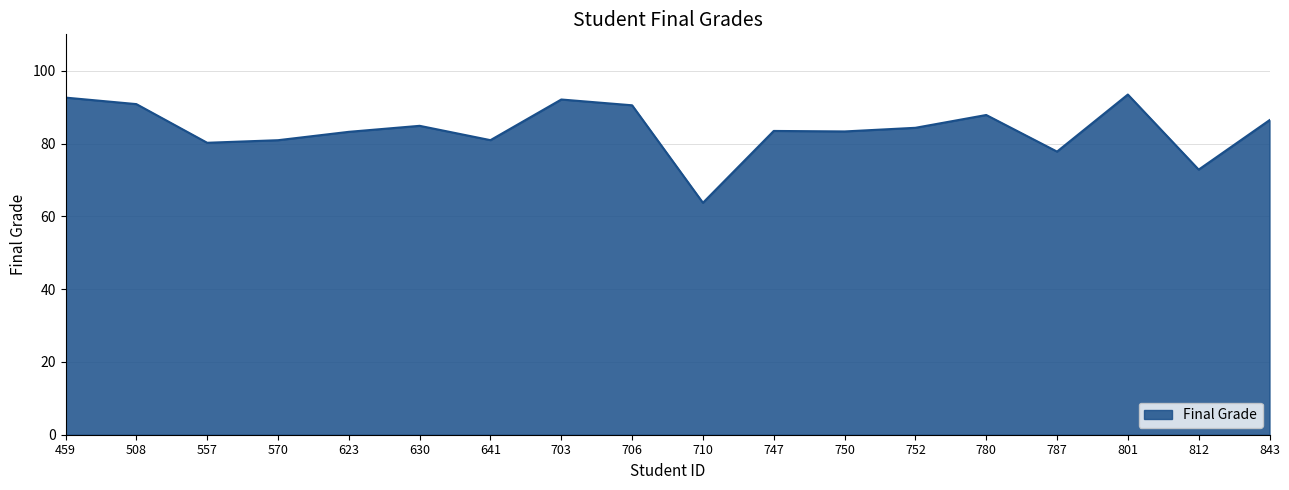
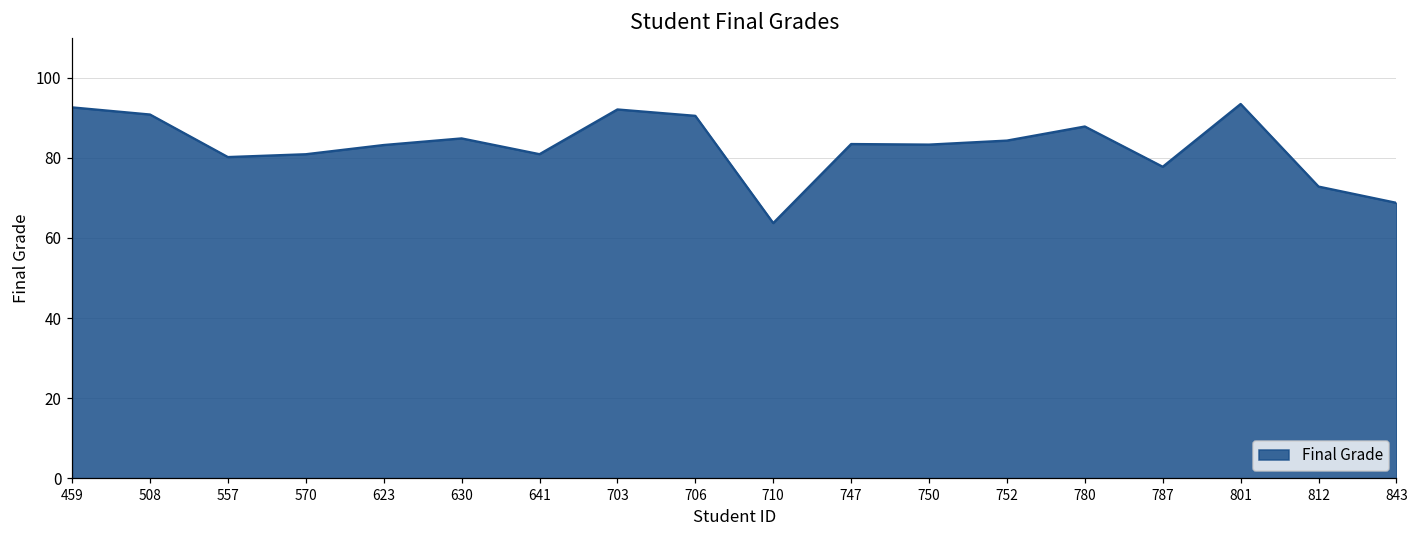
  {
    "459": 93,
    "508": 91,
    "557": 80,
    "570": 81,
    "623": 83,
    "630": 85,
    "641": 81,
    "703": 92,
    "706": 91,
    "710": 64,
    "747": 83,
    "750": 83,
    "752": 84,
    "780": 88,
    "787": 78,
    "801": 93,
    "812": 73,
-   "843": 86
+   "843": 69
  }
